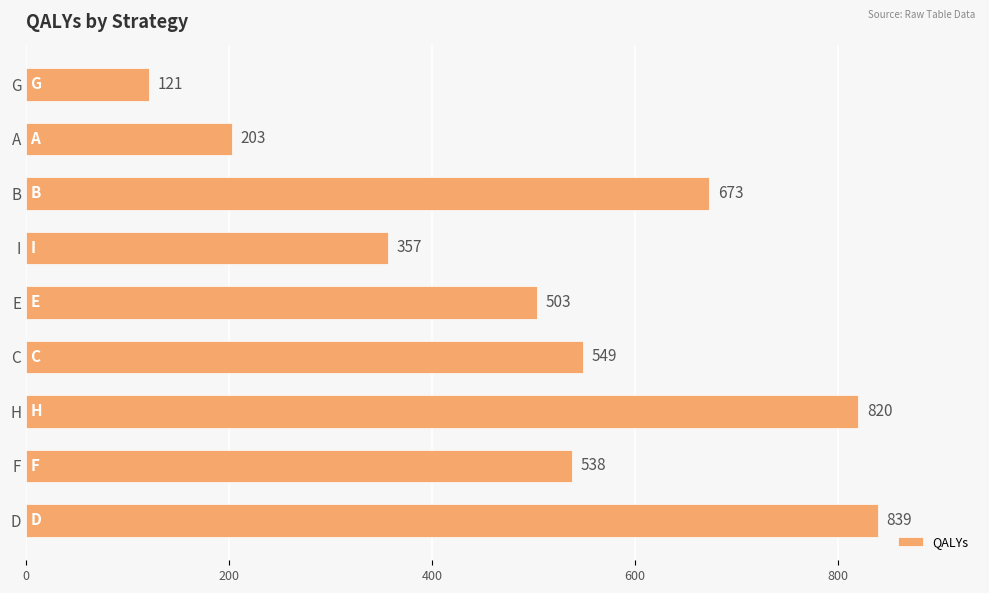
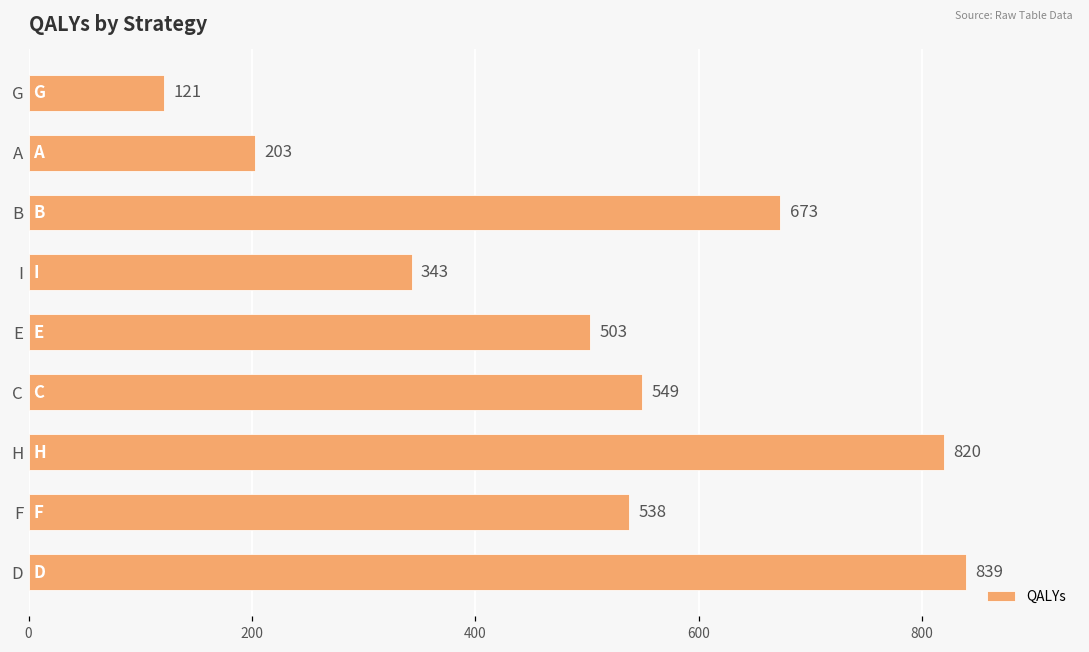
  {
    "G": 121,
    "A": 203,
    "B": 673,
-   "I": 357,
+   "I": 343,
    "E": 503,
    "C": 549,
    "H": 820,
    "F": 538,
    "D": 839
  }
